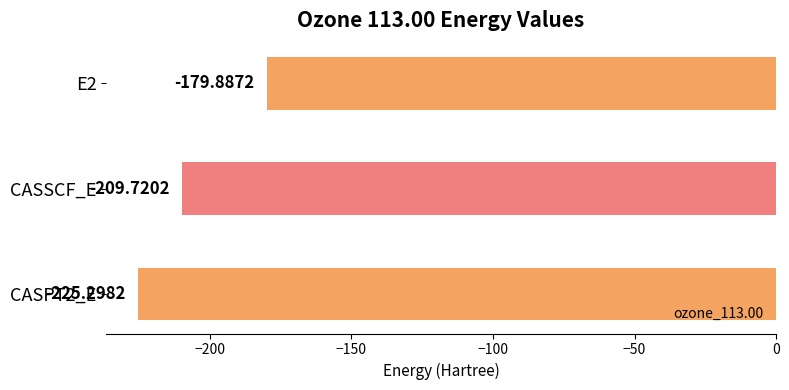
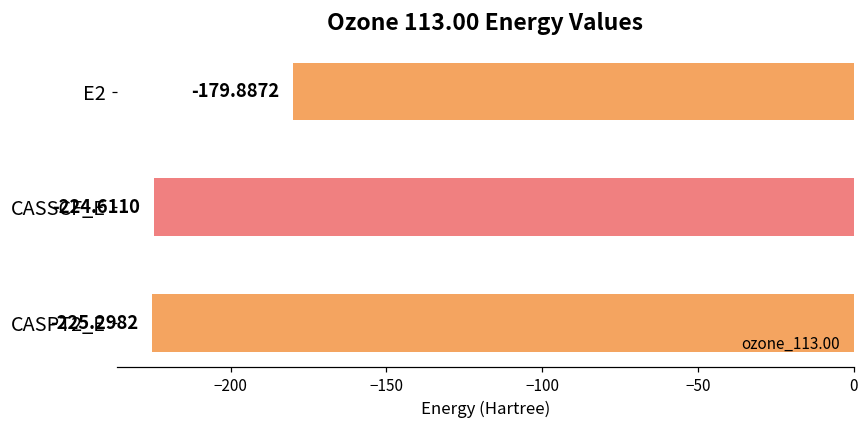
  {
    "E2": -179.8872,
-   "CASSCF_E": -209.7202,
+   "CASSCF_E": -224.6110,
    "CASPT2_E": -225.2982
  }
